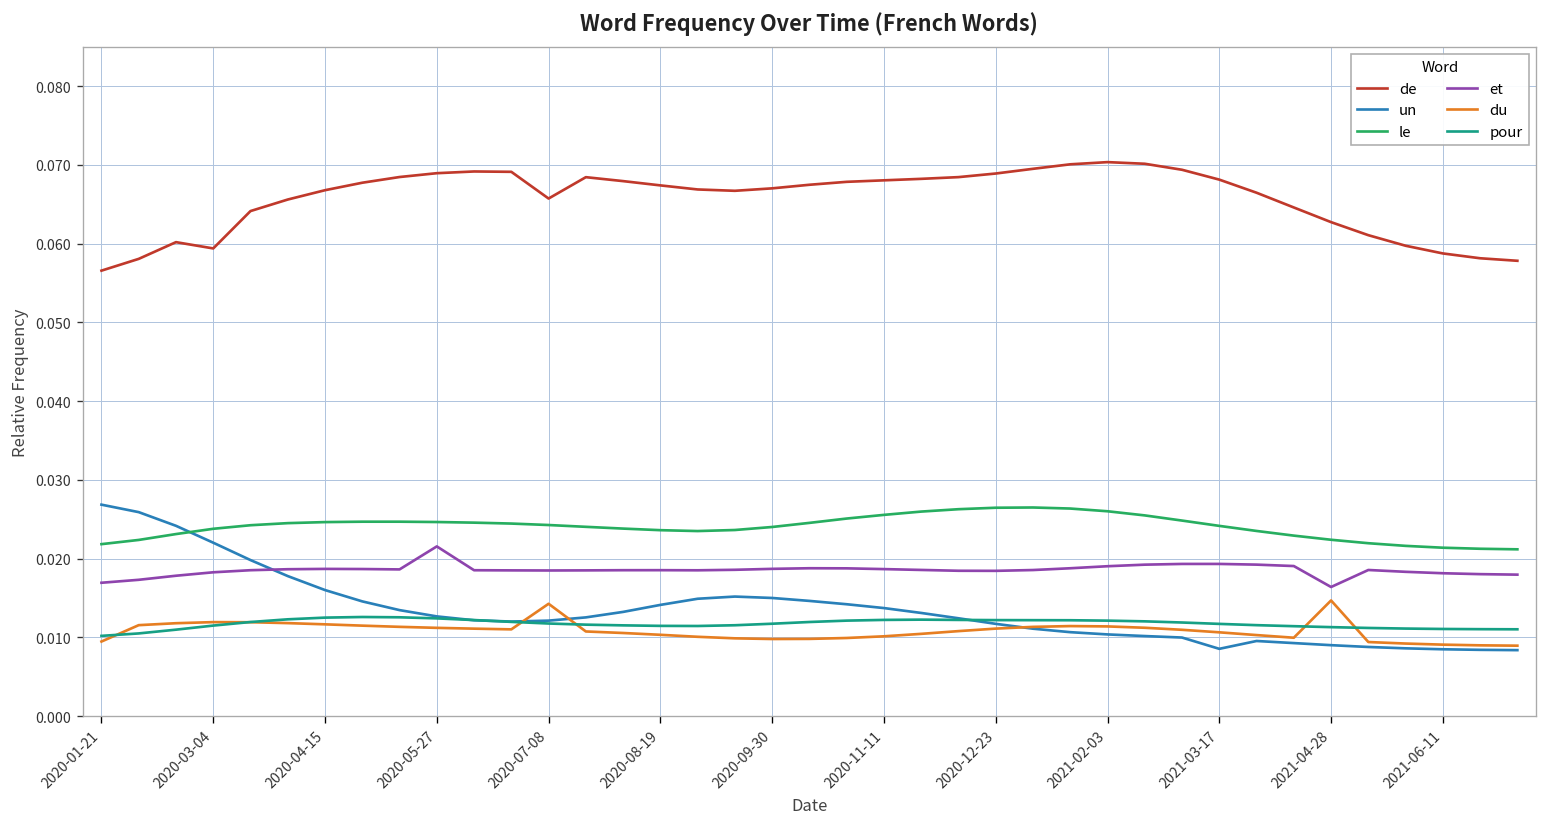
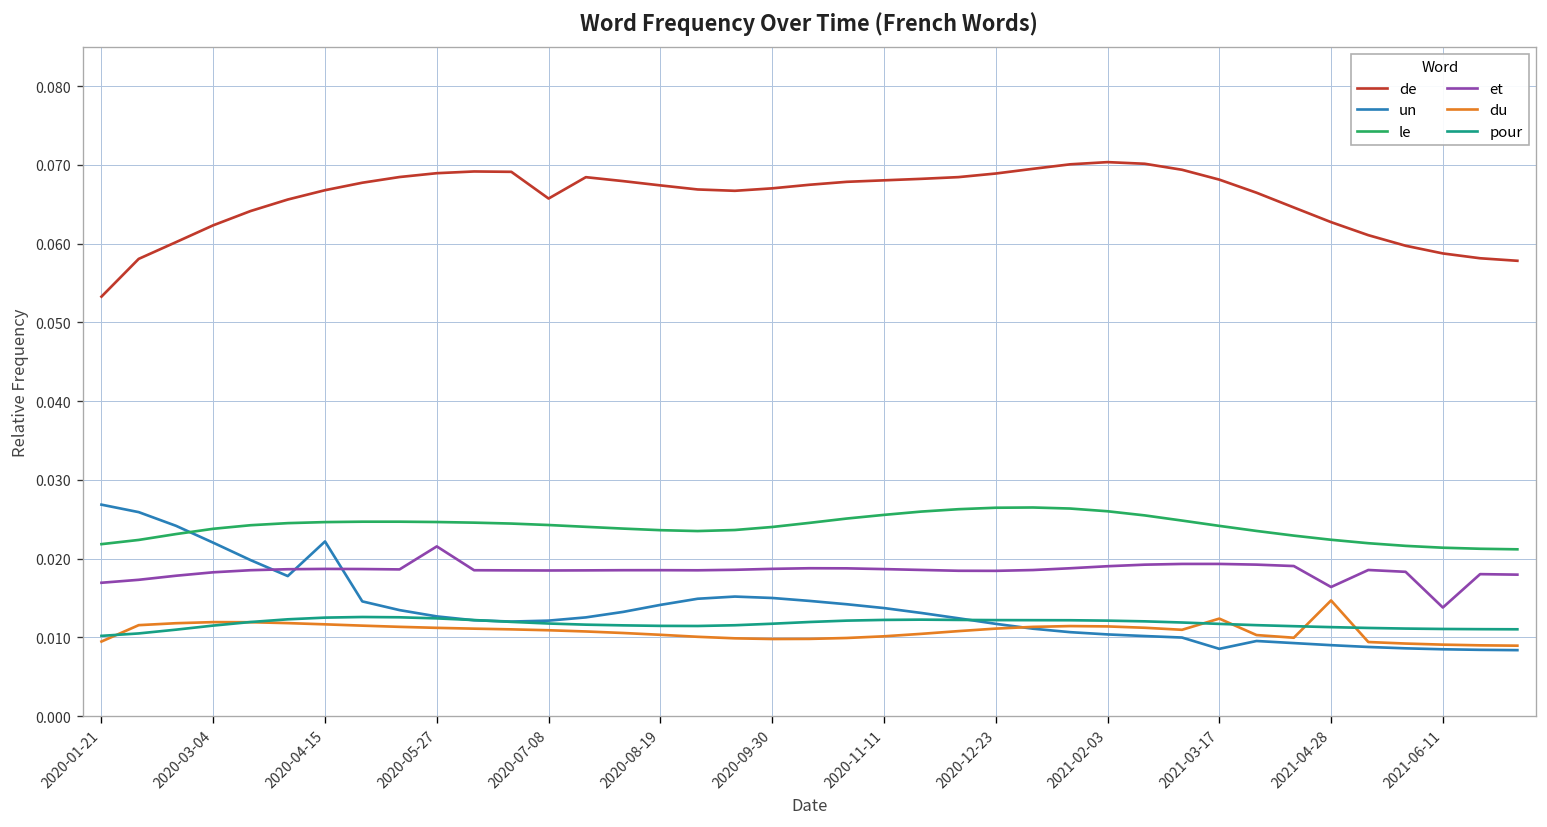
  {
    "de": {
-     "2020-01-21": 0.057,
-     "2020-03-04": 0.059,
+     "2020-01-21": 0.053,
+     "2020-03-04": 0.062,
      "2020-04-15": 0.067,
      "2020-05-27": 0.069,
      "2020-07-08": 0.066,
      "2020-08-19": 0.067,
      "2020-09-30": 0.067,
      "2020-11-11": 0.068,
      "2020-12-23": 0.069,
      "2021-02-03": 0.070,
      "2021-03-17": 0.068,
      "2021-04-28": 0.063,
      "2021-06-11": 0.059
    },
    "un": {
      "2020-01-21": 0.027,
      "2020-03-04": 0.022,
-     "2020-04-15": 0.016,
+     "2020-04-15": 0.022,
      "2020-08-19": 0.014,
      "2020-09-30": 0.015,
      "2020-11-11": 0.014,
      "2020-12-23": 0.012,
      "2021-02-03": 0.010,
      "2021-03-17": 0.009,
      "2021-04-28": 0.009,
      "2021-06-11": 0.008
    },
    "et": {
      "2020-01-21": 0.017,
      "2020-03-04": 0.018,
      "2020-04-15": 0.019,
      "2020-05-27": 0.022,
      "2020-07-08": 0.018,
      "2020-08-19": 0.019,
      "2020-09-30": 0.019,
      "2020-11-11": 0.019,
      "2020-12-23": 0.018,
      "2021-02-03": 0.019,
      "2021-03-17": 0.019,
      "2021-04-28": 0.016,
-     "2021-06-11": 0.018
+     "2021-06-11": 0.014
    },
    "du": {
      "2020-01-21": 0.009,
      "2020-03-04": 0.012,
      "2020-04-15": 0.012,
      "2020-05-27": 0.011,
-     "2020-07-08": 0.014,
+     "2020-07-08": 0.011,
      "2020-08-19": 0.010,
      "2020-09-30": 0.010,
      "2020-11-11": 0.010,
      "2020-12-23": 0.011,
      "2021-02-03": 0.011,
-     "2021-03-17": 0.011,
+     "2021-03-17": 0.012,
      "2021-04-28": 0.015,
      "2021-06-11": 0.009
    }
  }
